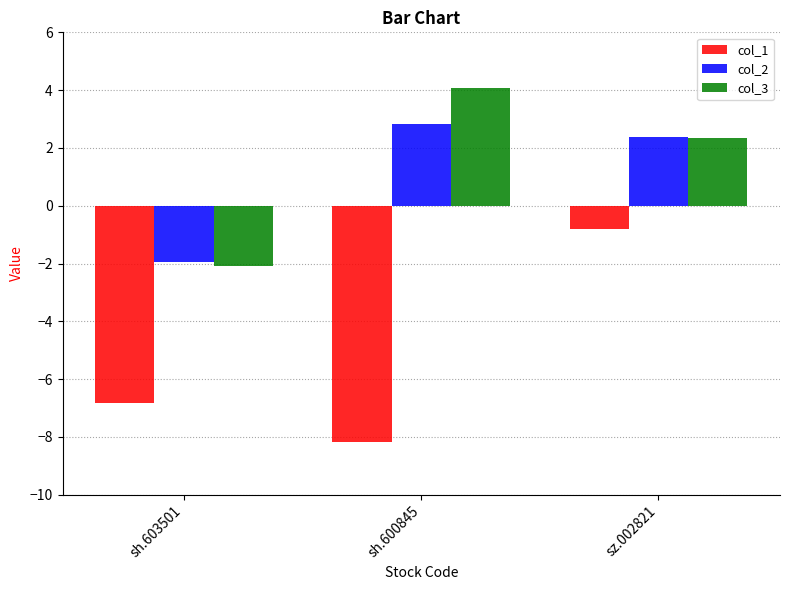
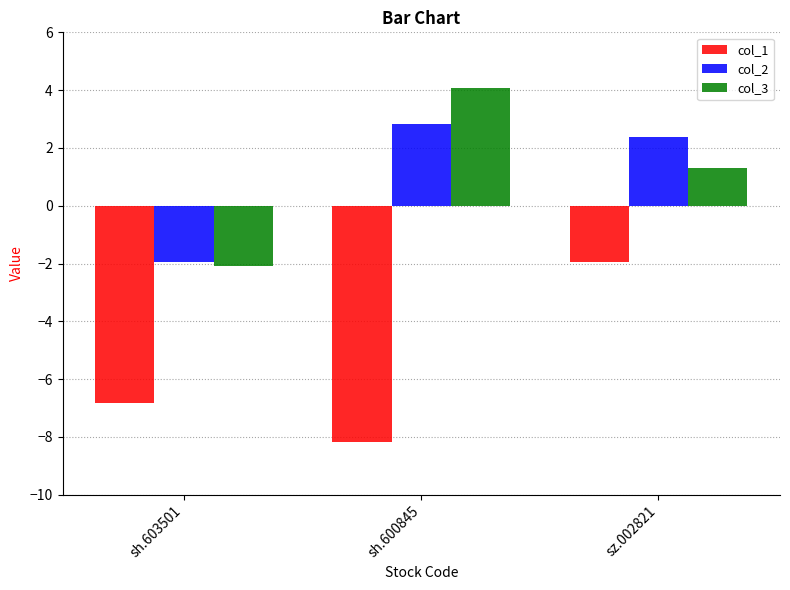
  {
    "col_1": {
      "sh.603501": -6.8,
      "sh.600845": -8.2,
-     "sz.002821": -0.8
+     "sz.002821": -1.9
    },
    "col_2": {
      "sh.603501": -2.0,
      "sh.600845": 2.8,
      "sz.002821": 2.4
    },
    "col_3": {
      "sh.603501": -2.1,
      "sh.600845": 4.1,
-     "sz.002821": 2.4
+     "sz.002821": 1.3
    }
  }
